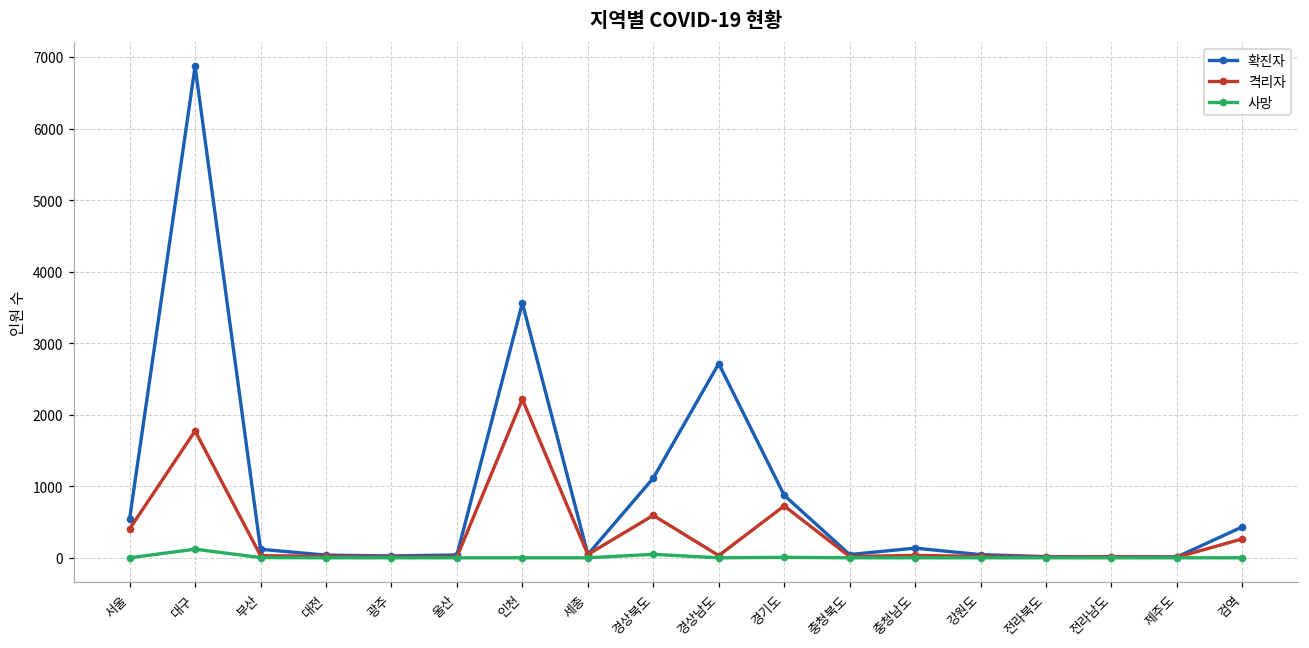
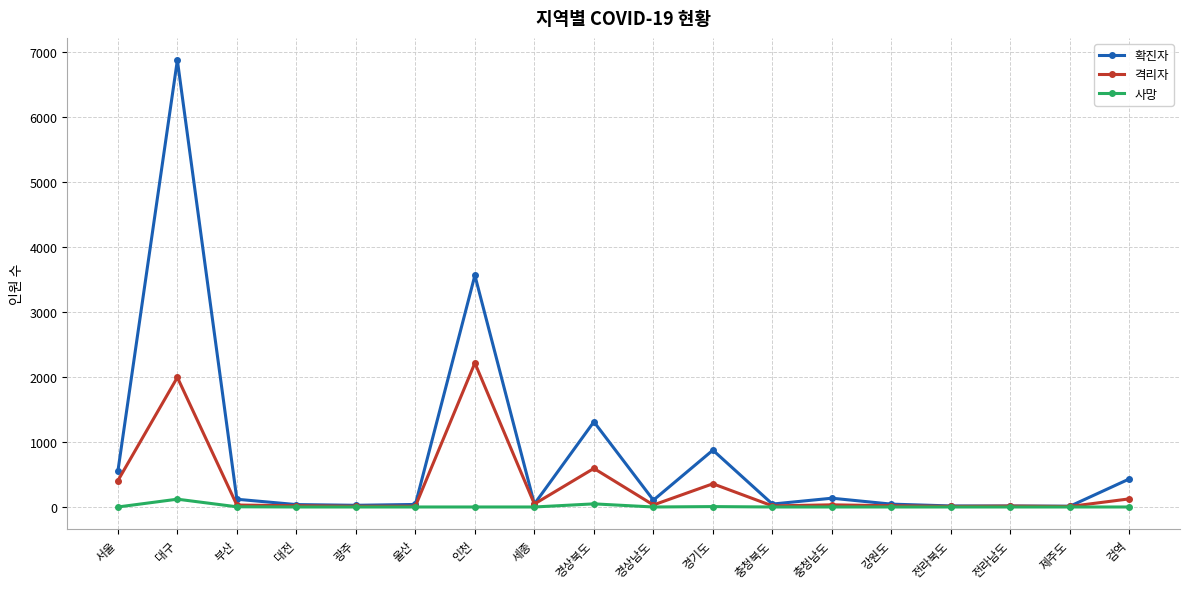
  {
    "확진자": {
      "서울": 500,
      "대구": 6900,
      "부산": 100,
      "인천": 3600,
-     "경상북도": 1100,
-     "경상남도": 2700,
+     "경상북도": 1300,
+     "경상남도": 100,
      "경기도": 900,
      "충청남도": 100,
      "검역": 400
    },
    "격리자": {
      "서울": 400,
-     "대구": 1800,
+     "대구": 2000,
      "인천": 2200,
      "경상북도": 600,
-     "경기도": 700,
-     "검역": 300
+     "경기도": 400,
+     "검역": 100
    },
    "사망": {
      "서울": 0,
      "대구": 100,
      "인천": 0,
      "세종": 0,
      "경상북도": 0,
      "경기도": 0,
      "검역": 0
    }
  }
